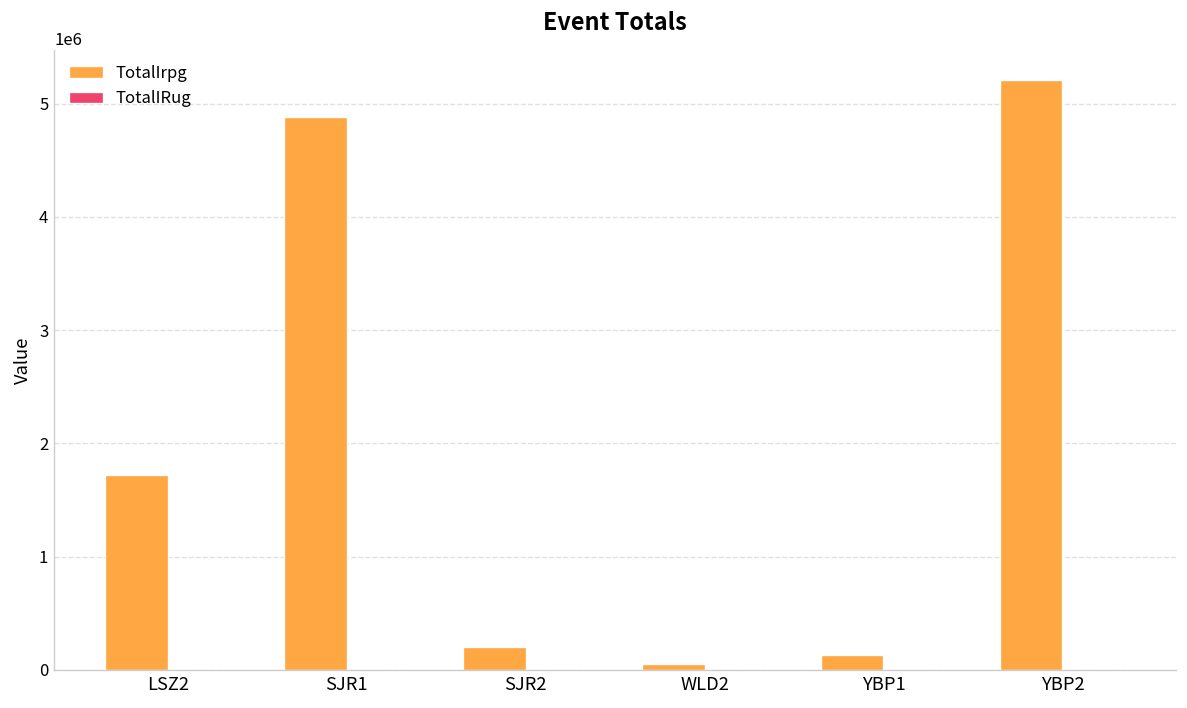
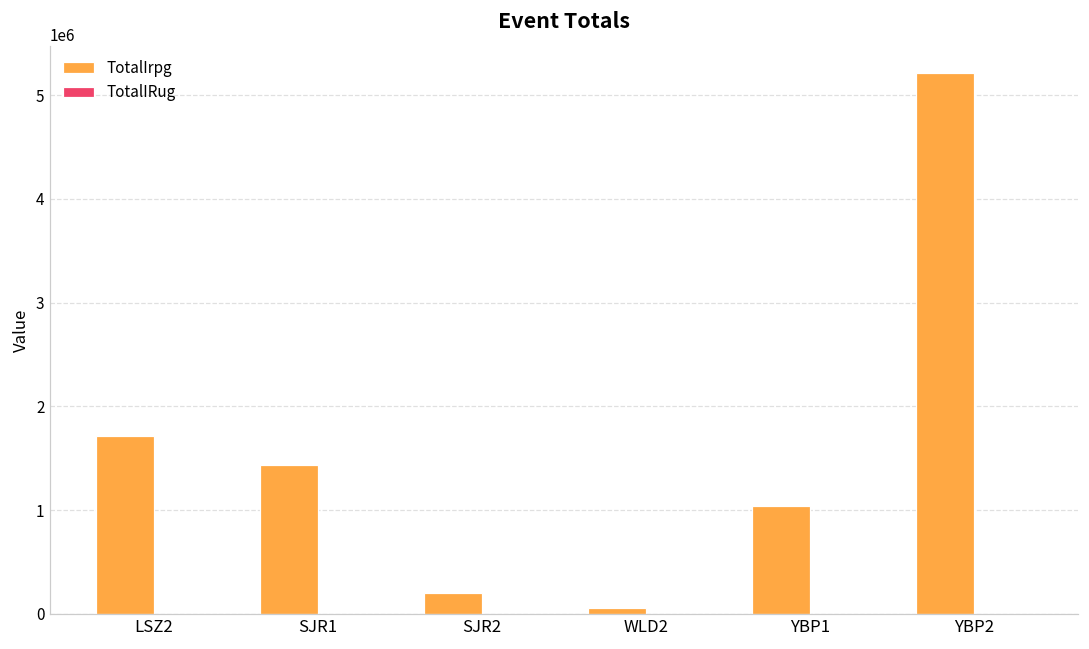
  {
    "TotalIrpg": {
      "LSZ2": 1700000,
-     "SJR1": 4900000,
+     "SJR1": 1400000,
      "SJR2": 200000,
      "WLD2": 100000,
-     "YBP1": 100000,
+     "YBP1": 1000000,
      "YBP2": 5200000
    }
  }
